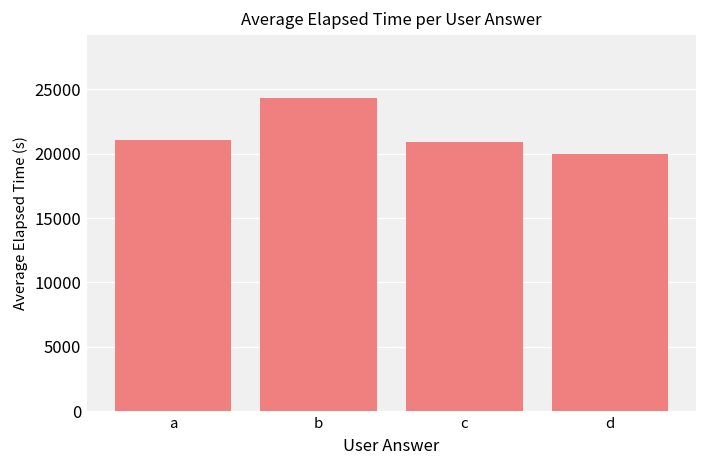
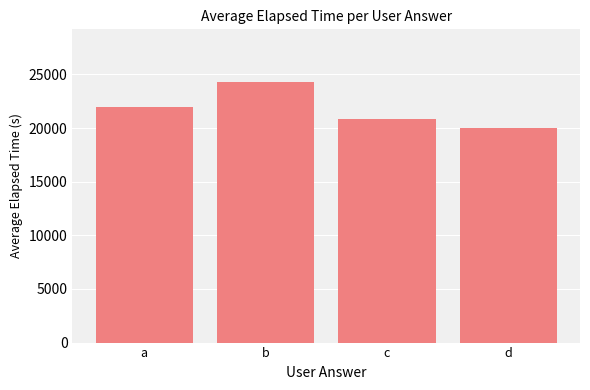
  {
-   "a": 21000,
+   "a": 22000,
    "b": 24300,
    "c": 20900,
    "d": 20000
  }
